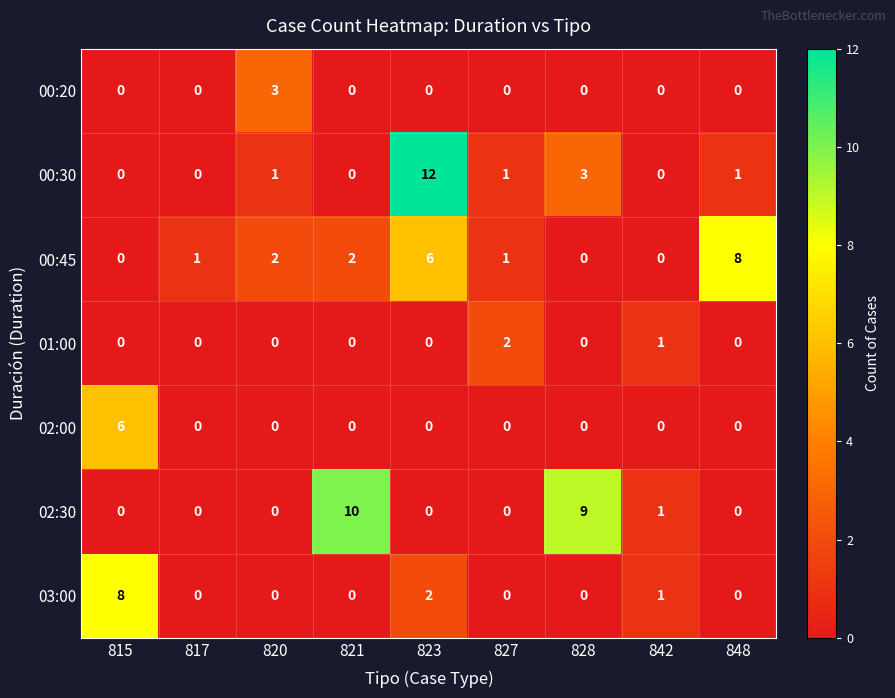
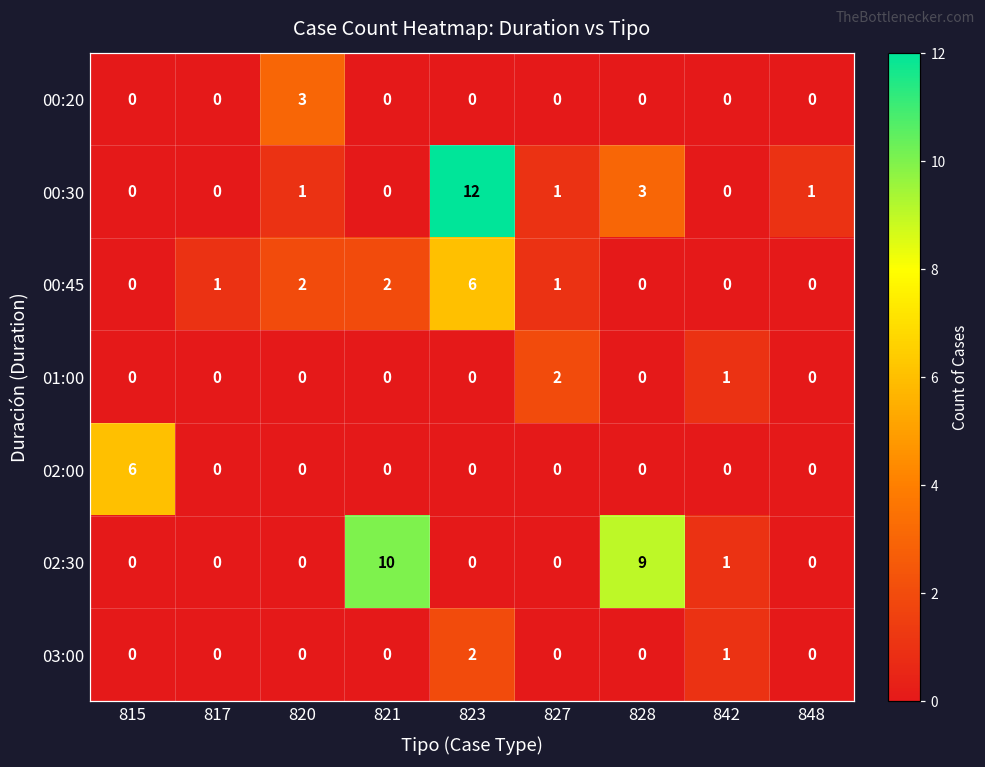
  {
    "00:20": {
      "815": 0,
      "817": 0,
      "820": 3,
      "821": 0,
      "823": 0,
      "827": 0,
      "828": 0,
      "842": 0,
      "848": 0
    },
    "00:30": {
      "815": 0,
      "817": 0,
      "820": 1,
      "821": 0,
      "823": 12,
      "827": 1,
      "828": 3,
      "842": 0,
      "848": 1
    },
    "00:45": {
      "815": 0,
      "817": 1,
      "820": 2,
      "821": 2,
      "823": 6,
      "827": 1,
      "828": 0,
      "842": 0,
-     "848": 8
+     "848": 0
    },
    "01:00": {
      "815": 0,
      "817": 0,
      "820": 0,
      "821": 0,
      "823": 0,
      "827": 2,
      "828": 0,
      "842": 1,
      "848": 0
    },
    "02:00": {
      "815": 6,
      "817": 0,
      "820": 0,
      "821": 0,
      "823": 0,
      "827": 0,
      "828": 0,
      "842": 0,
      "848": 0
    },
    "02:30": {
      "815": 0,
      "817": 0,
      "820": 0,
      "821": 10,
      "823": 0,
      "827": 0,
      "828": 9,
      "842": 1,
      "848": 0
    },
    "03:00": {
-     "815": 8,
+     "815": 0,
      "817": 0,
      "820": 0,
      "821": 0,
      "823": 2,
      "827": 0,
      "828": 0,
      "842": 1,
      "848": 0
    }
  }
